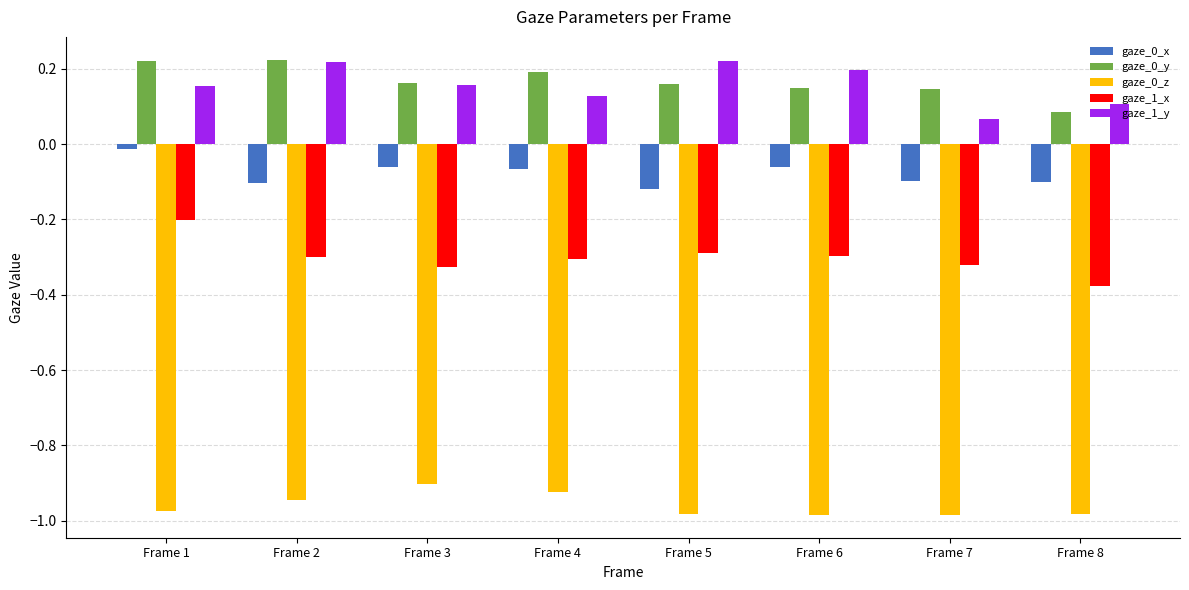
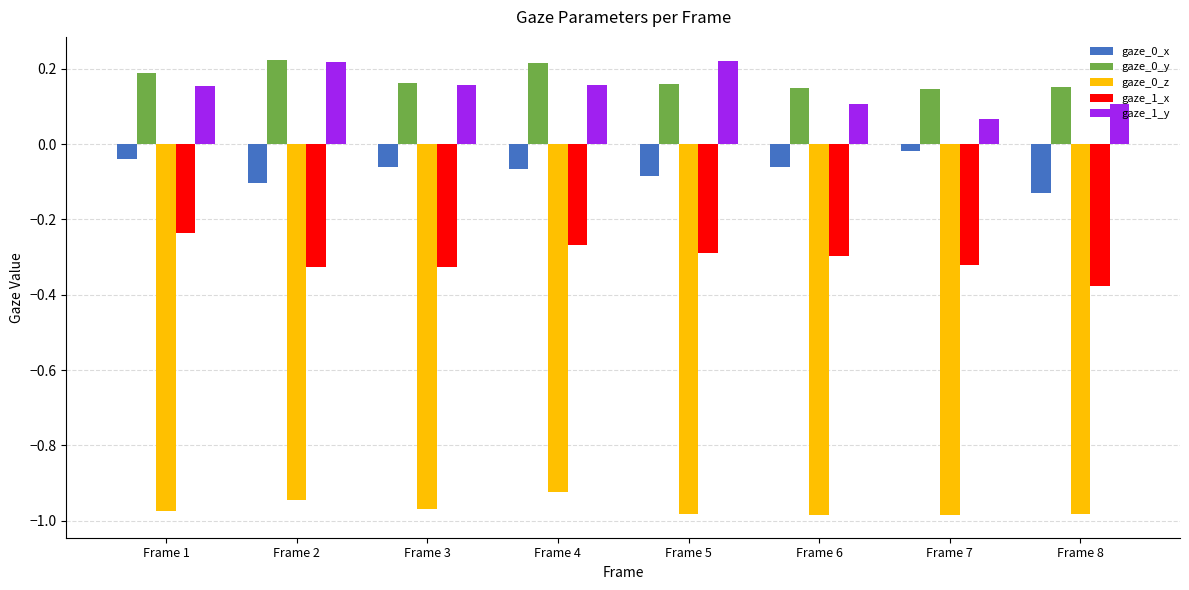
  {
    "gaze_0_x": {
-     "Frame 1": -0.01,
+     "Frame 1": -0.04,
      "Frame 2": -0.10,
      "Frame 3": -0.06,
      "Frame 4": -0.07,
-     "Frame 5": -0.12,
+     "Frame 5": -0.09,
      "Frame 6": -0.06,
-     "Frame 7": -0.10,
-     "Frame 8": -0.10
+     "Frame 7": -0.02,
+     "Frame 8": -0.13
    },
    "gaze_0_y": {
-     "Frame 1": 0.22,
+     "Frame 1": 0.19,
      "Frame 2": 0.22,
      "Frame 3": 0.16,
-     "Frame 4": 0.19,
+     "Frame 4": 0.22,
      "Frame 5": 0.16,
      "Frame 6": 0.15,
      "Frame 7": 0.15,
-     "Frame 8": 0.09
+     "Frame 8": 0.15
    },
    "gaze_0_z": {
      "Frame 1": -0.97,
      "Frame 2": -0.95,
-     "Frame 3": -0.90,
+     "Frame 3": -0.97,
      "Frame 4": -0.92,
      "Frame 5": -0.98,
      "Frame 6": -0.98,
      "Frame 7": -0.98,
      "Frame 8": -0.98
    },
    "gaze_1_x": {
-     "Frame 1": -0.20,
-     "Frame 2": -0.30,
+     "Frame 1": -0.24,
+     "Frame 2": -0.33,
      "Frame 3": -0.33,
-     "Frame 4": -0.31,
+     "Frame 4": -0.27,
      "Frame 5": -0.29,
      "Frame 6": -0.30,
      "Frame 7": -0.32,
      "Frame 8": -0.38
    },
    "gaze_1_y": {
      "Frame 1": 0.15,
      "Frame 2": 0.22,
      "Frame 3": 0.16,
-     "Frame 4": 0.13,
+     "Frame 4": 0.16,
      "Frame 5": 0.22,
-     "Frame 6": 0.20,
+     "Frame 6": 0.11,
      "Frame 7": 0.07,
      "Frame 8": 0.11
    }
  }
